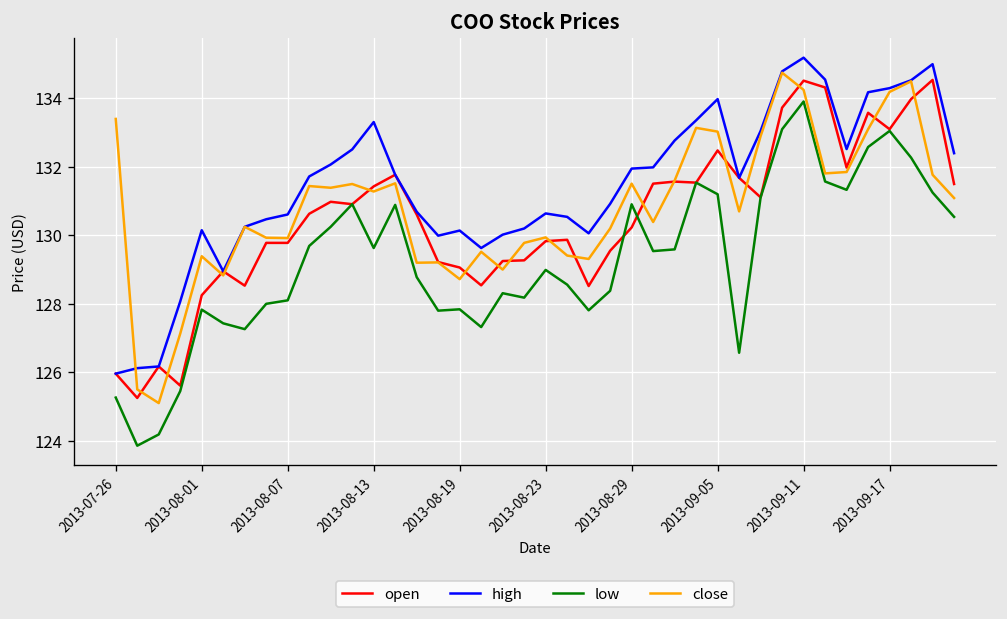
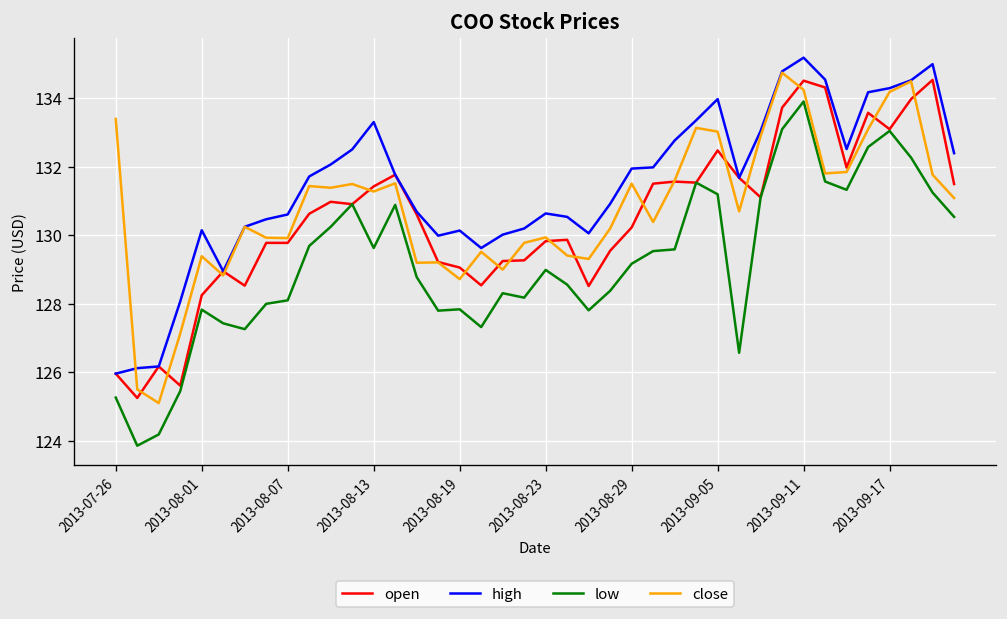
  {
    "open": {
      "2013-08-01": 128.2,
      "2013-08-07": 129.8,
      "2013-08-13": 131.4,
      "2013-08-19": 129.1,
      "2013-08-23": 129.8,
      "2013-08-29": 130.2,
      "2013-09-05": 132.5,
      "2013-09-11": 134.5
    },
    "high": {
      "2013-08-01": 130.1,
      "2013-08-07": 130.6,
      "2013-08-13": 133.3,
      "2013-08-19": 130.1,
      "2013-08-23": 130.6,
      "2013-08-29": 131.9,
      "2013-09-05": 134.0,
      "2013-09-11": 135.2,
      "2013-09-17": 134.3
    },
    "low": {
      "2013-07-26": 125.3,
      "2013-08-01": 127.8,
      "2013-08-07": 128.1,
      "2013-08-13": 129.6,
      "2013-08-19": 127.8,
      "2013-08-23": 129.0,
-     "2013-08-29": 130.9,
+     "2013-08-29": 129.2,
      "2013-09-05": 131.2,
      "2013-09-11": 133.9
    },
    "close": {
      "2013-07-26": 133.4,
      "2013-08-01": 129.4,
      "2013-08-07": 129.9,
      "2013-08-13": 131.3,
      "2013-08-19": 128.7,
      "2013-08-23": 129.9,
      "2013-08-29": 131.5,
      "2013-09-05": 133.0,
      "2013-09-11": 134.2,
      "2013-09-17": 134.2
    }
  }
